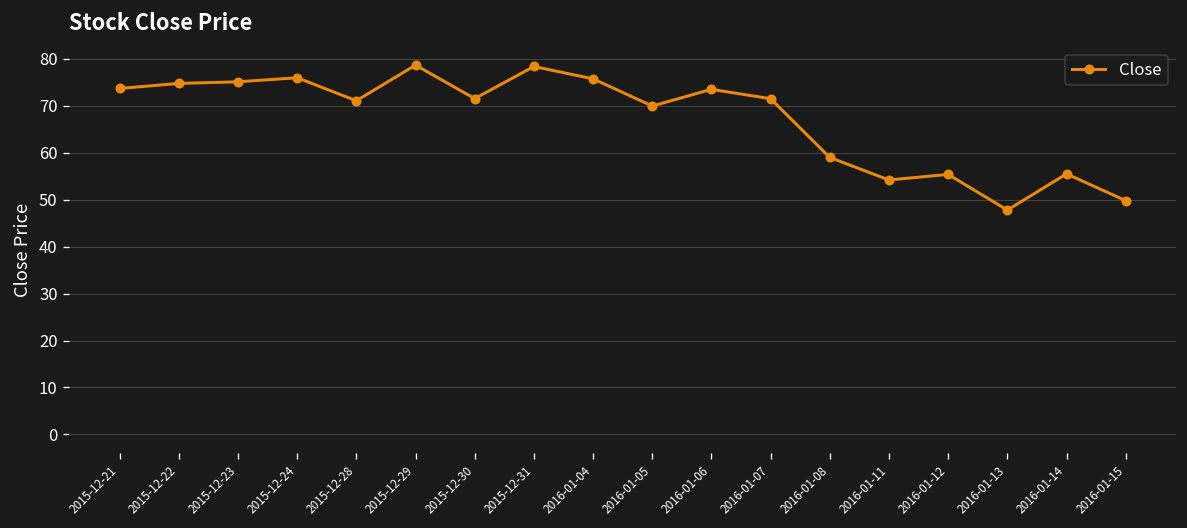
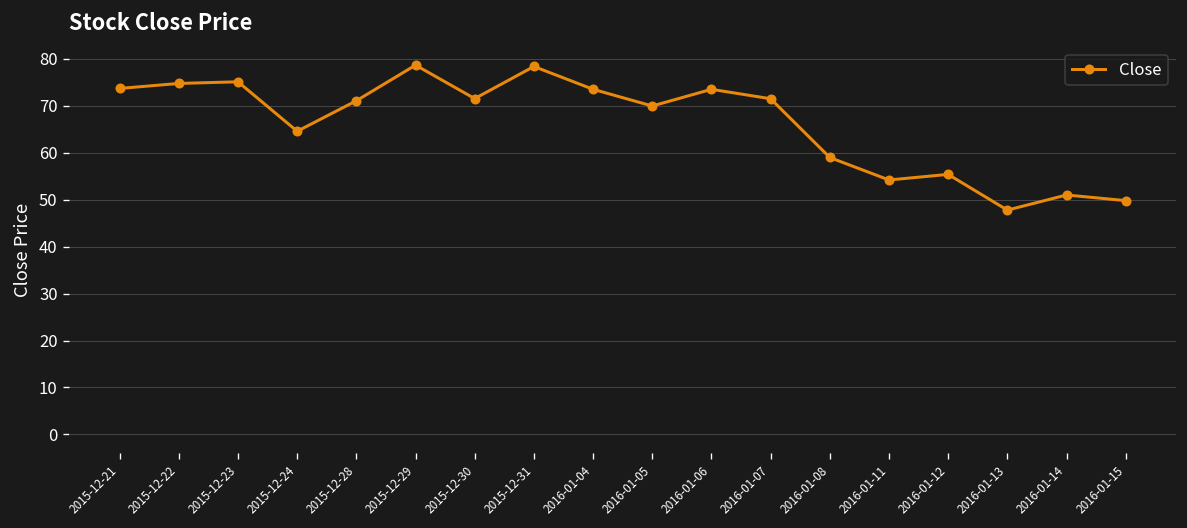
  {
    "2015-12-21": 74,
    "2015-12-22": 75,
    "2015-12-23": 75,
-   "2015-12-24": 76,
+   "2015-12-24": 65,
    "2015-12-28": 71,
    "2015-12-29": 79,
    "2015-12-30": 72,
    "2015-12-31": 78,
-   "2016-01-04": 76,
+   "2016-01-04": 74,
    "2016-01-05": 70,
    "2016-01-06": 74,
    "2016-01-07": 72,
    "2016-01-08": 59,
    "2016-01-11": 54,
    "2016-01-12": 55,
    "2016-01-13": 48,
-   "2016-01-14": 56,
+   "2016-01-14": 51,
    "2016-01-15": 50
  }
